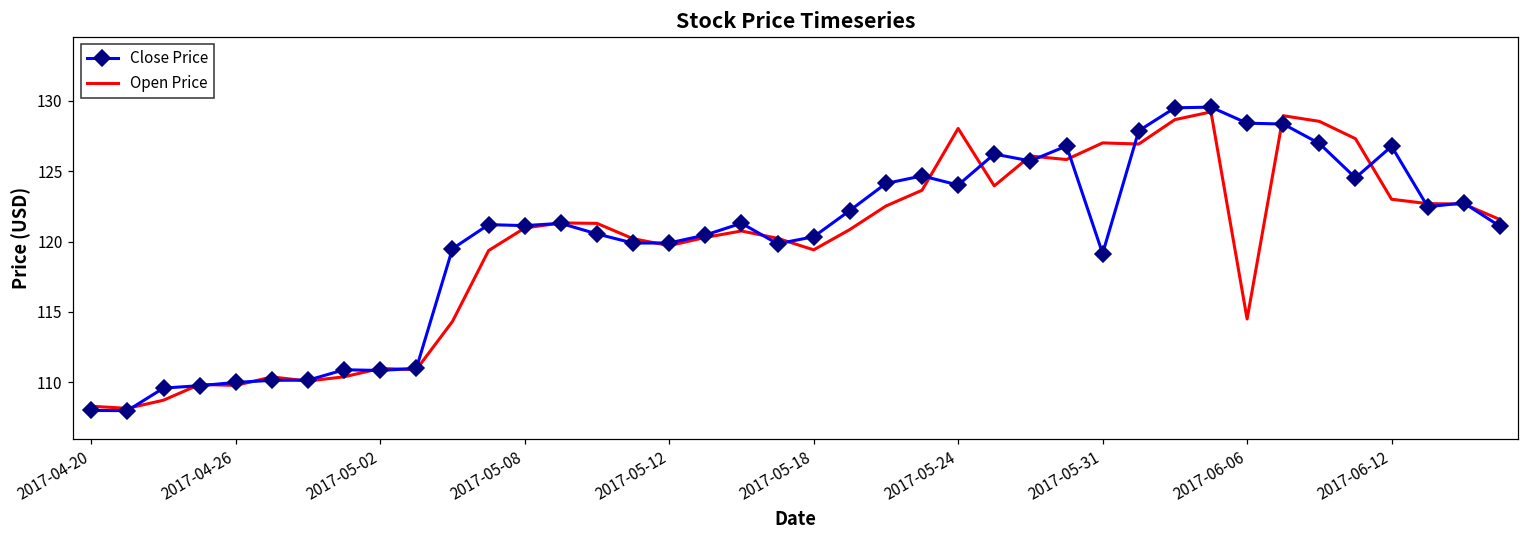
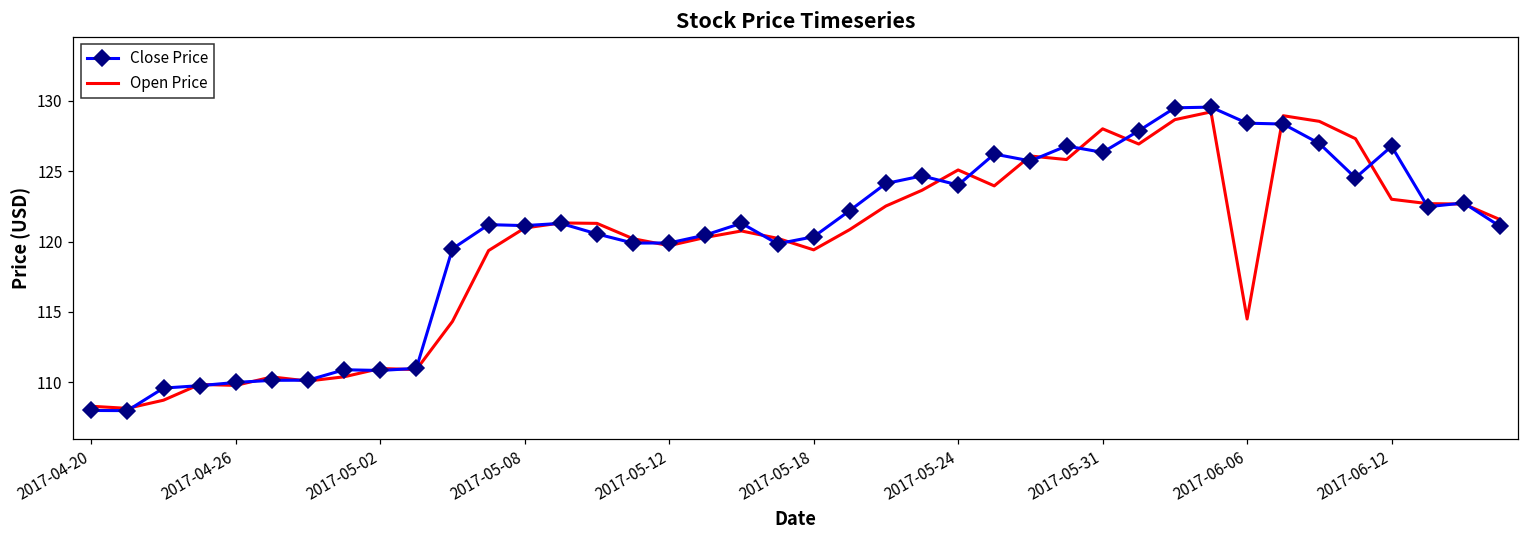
  {
    "Close Price": {
      "2017-04-20": 108.0,
      "2017-04-26": 110.0,
      "2017-05-18": 120.3,
      "2017-05-24": 124.0,
-     "2017-05-31": 119.2,
+     "2017-05-31": 126.3,
      "2017-06-06": 128.4,
      "2017-06-12": 126.8
    },
    "Open Price": {
      "2017-04-20": 108.3,
      "2017-04-26": 109.8,
      "2017-05-18": 119.4,
-     "2017-05-24": 128.0,
-     "2017-05-31": 127,
+     "2017-05-24": 125.1,
+     "2017-05-31": 128,
      "2017-06-06": 114.5,
      "2017-06-12": 123.0
    }
  }
